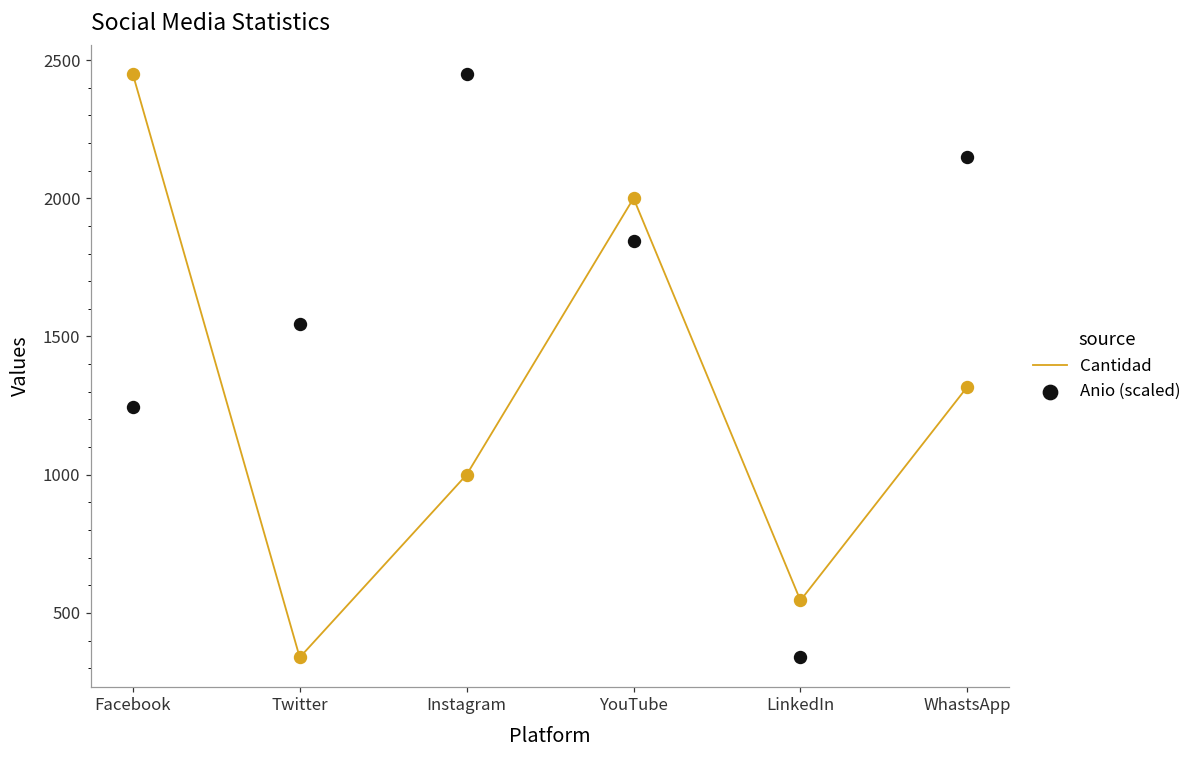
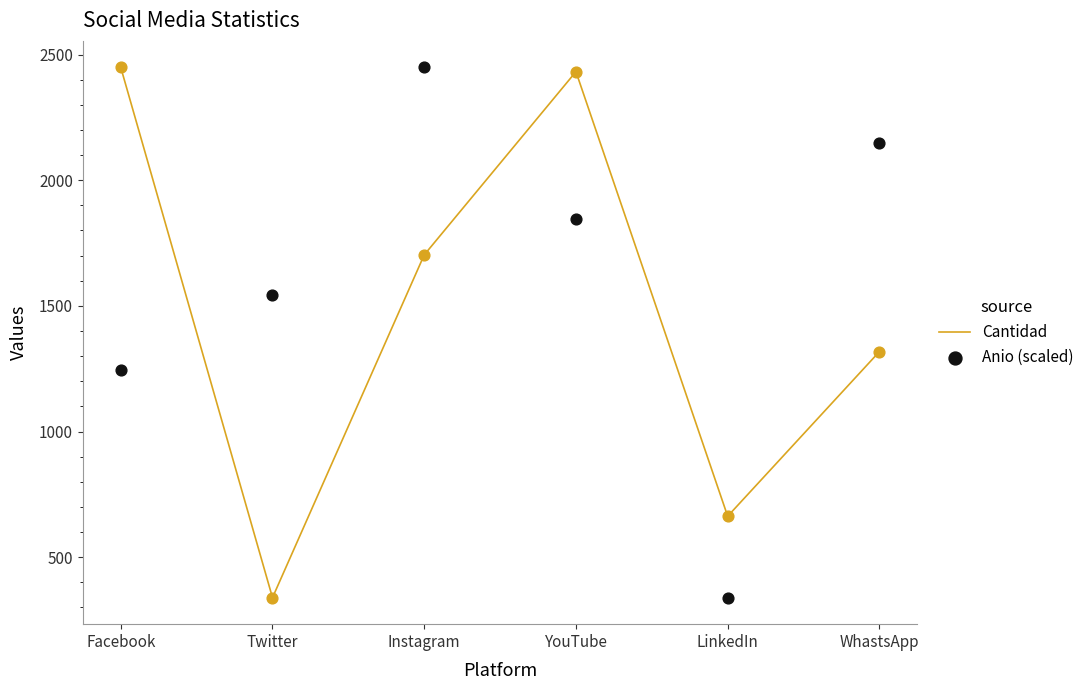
  {
    "Cantidad": {
      "Facebook": 2450,
      "Twitter": 340,
-     "Instagram": 1000,
-     "YouTube": 2000,
-     "LinkedIn": 550,
+     "Instagram": 1700,
+     "YouTube": 2430,
+     "LinkedIn": 660,
      "WhastsApp": 1320
    }
  }
